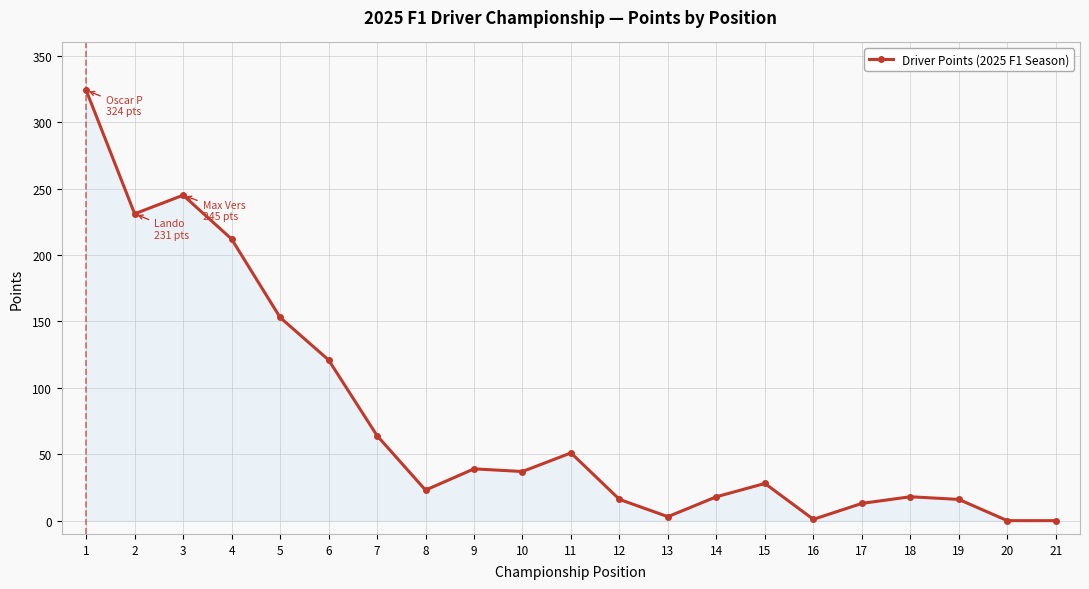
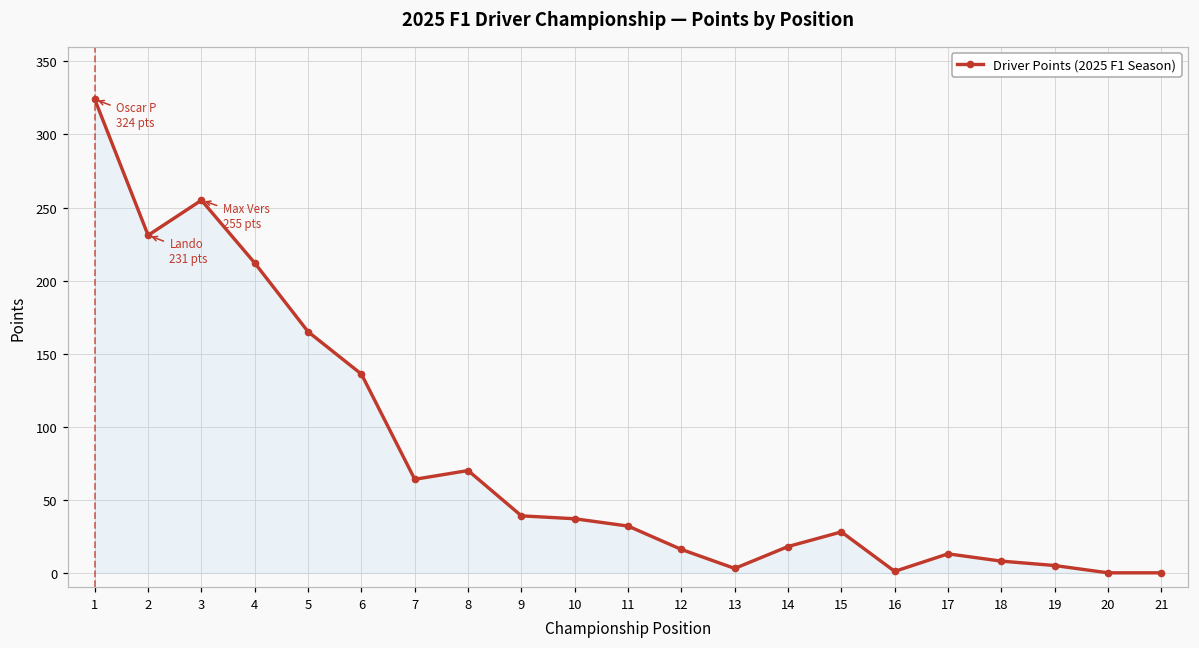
  {
    "1": 324,
    "2": 231,
-   "3": 245,
-   "5": 153,
-   "6": 121,
-   "8": 23,
-   "11": 51,
-   "18": 18,
-   "19": 16
+   "3": 255,
+   "5": 165,
+   "6": 136,
+   "8": 70,
+   "11": 32,
+   "18": 8,
+   "19": 5
  }
